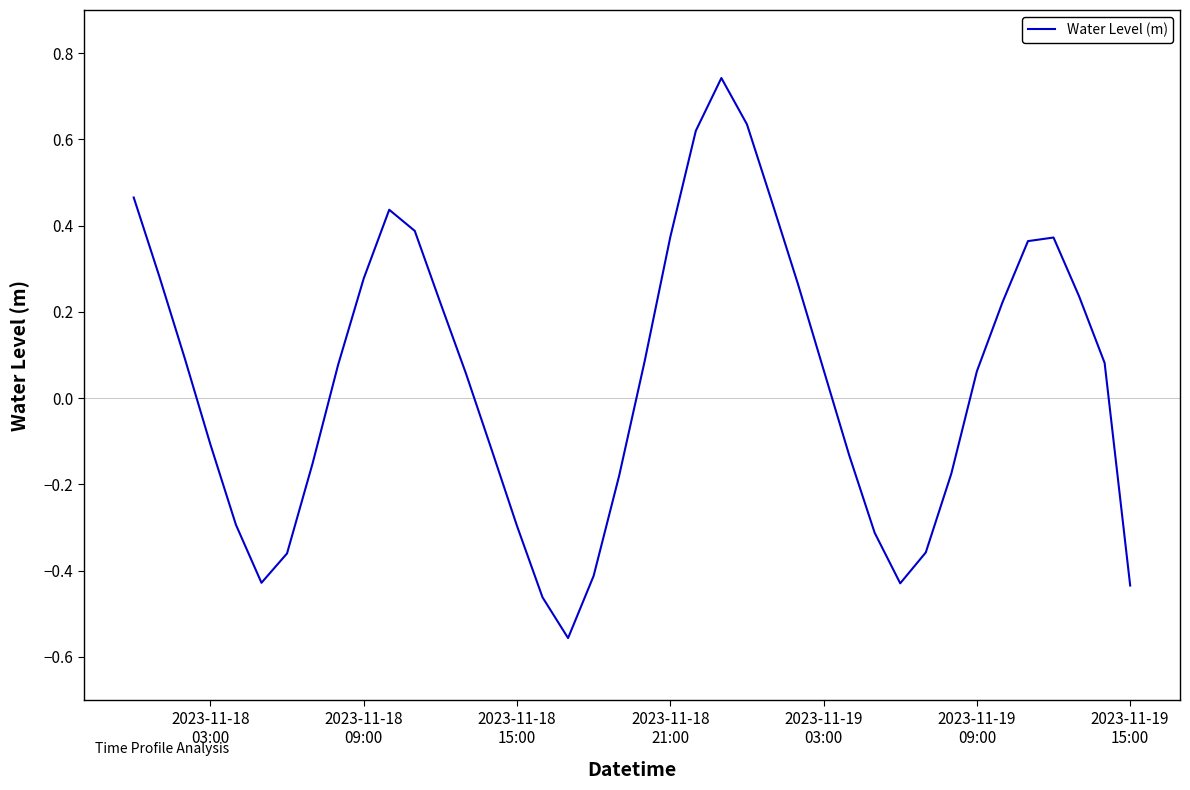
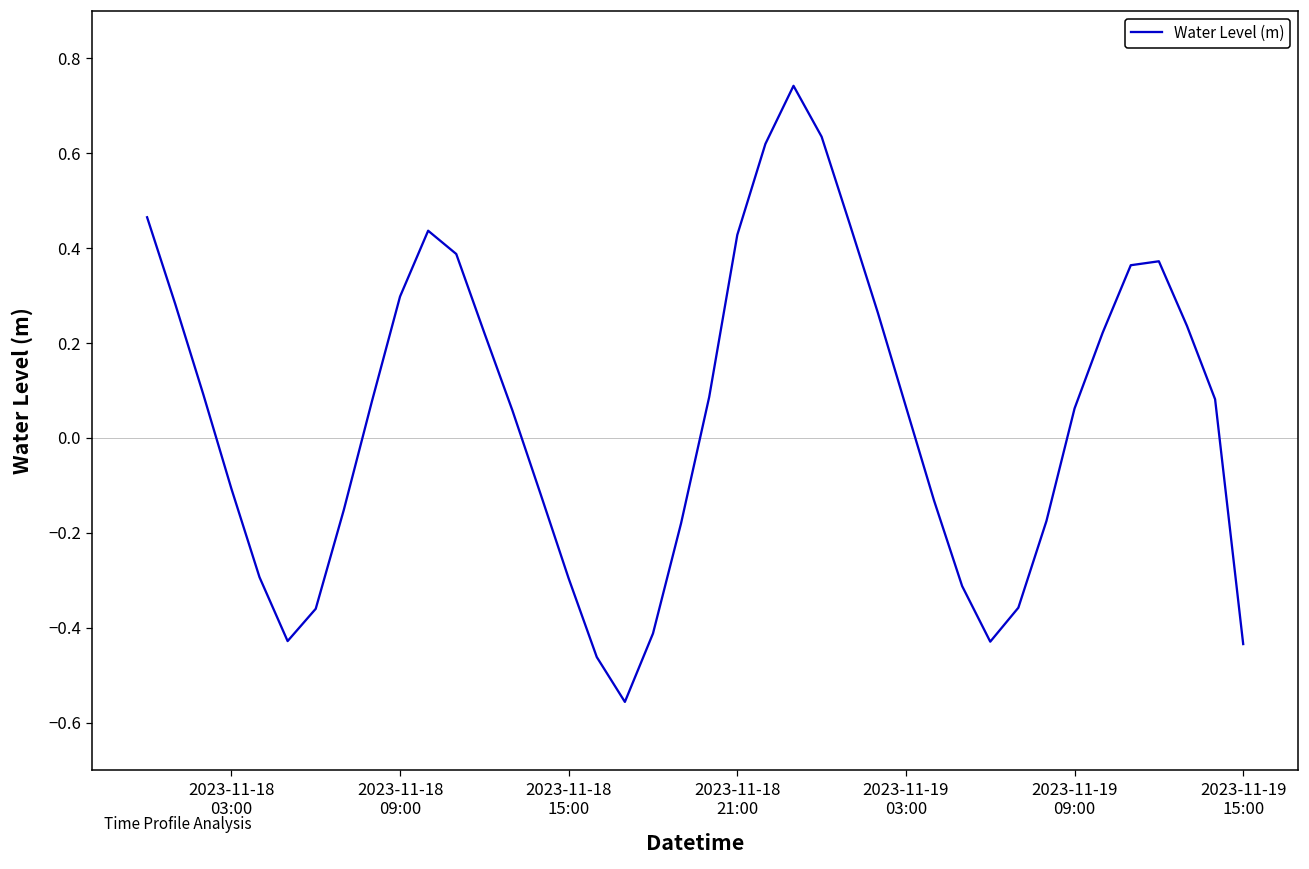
  {
    "2023-11-18 03:00": -0.11,
-   "2023-11-18 09:00": 0.28,
+   "2023-11-18 09:00": 0.30,
    "2023-11-18 15:00": -0.30,
-   "2023-11-18 21:00": 0.37,
+   "2023-11-18 21:00": 0.43,
    "2023-11-19 03:00": 0.07,
    "2023-11-19 09:00": 0.06,
    "2023-11-19 15:00": -0.43
  }
